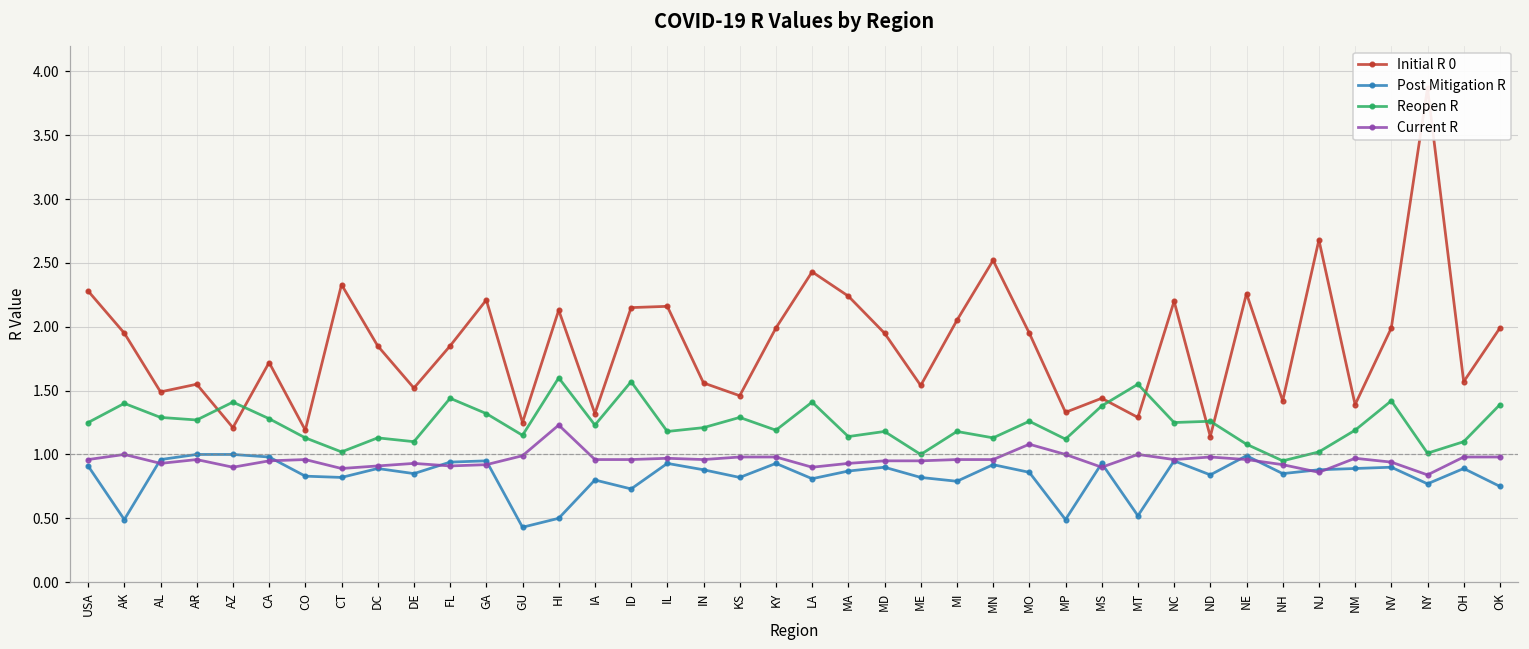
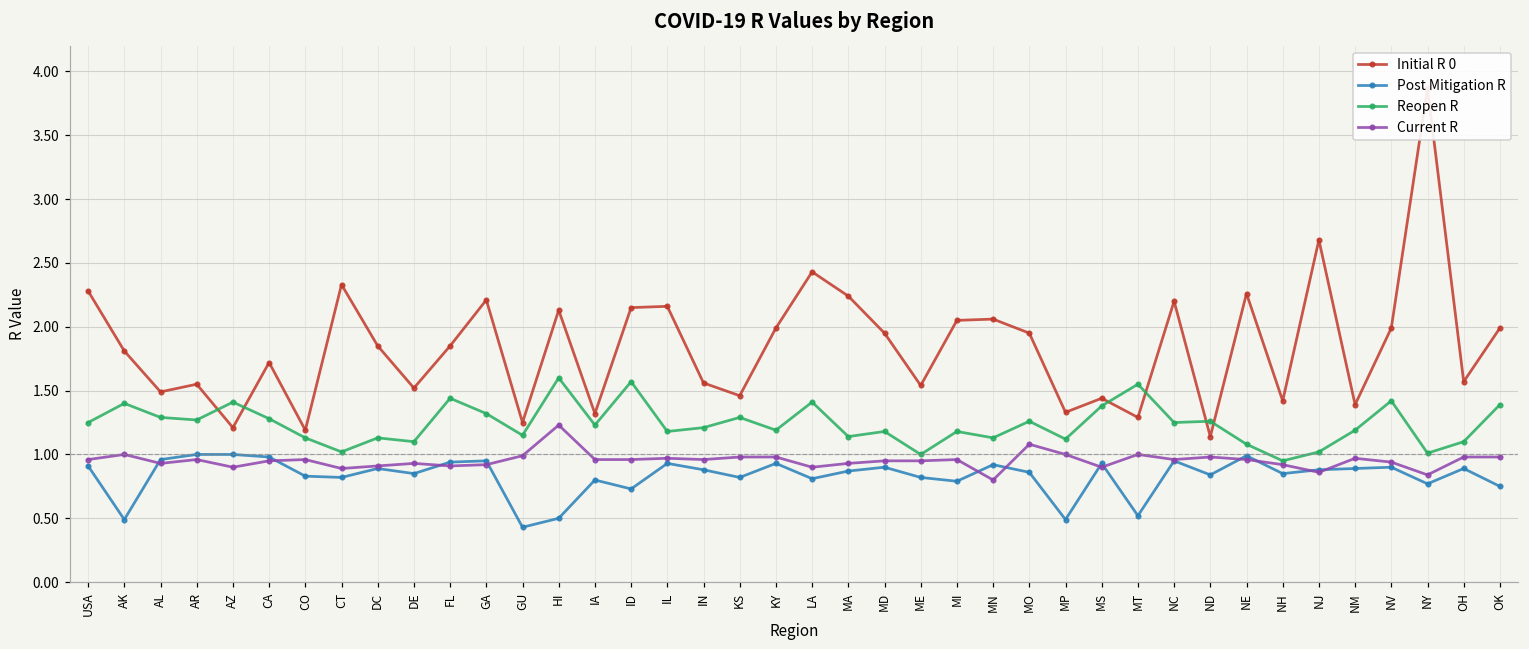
  {
    "Initial R 0": {
      "USA": 2.28,
-     "AK": 1.95,
+     "AK": 1.81,
      "AL": 1.49,
      "AR": 1.55,
      "AZ": 1.21,
      "CA": 1.72,
      "CO": 1.19,
      "CT": 2.33,
      "DC": 1.85,
      "DE": 1.52,
      "FL": 1.85,
      "GA": 2.21,
      "GU": 1.25,
      "HI": 2.13,
      "IA": 1.32,
      "ID": 2.15,
      "IL": 2.16,
      "IN": 1.56,
      "KS": 1.46,
      "KY": 1.99,
      "LA": 2.43,
      "MA": 2.24,
      "MD": 1.95,
      "ME": 1.54,
      "MI": 2.05,
-     "MN": 2.52,
+     "MN": 2.06,
      "MO": 1.95,
      "MP": 1.33,
      "MS": 1.44,
      "MT": 1.29,
      "NC": 2.20,
      "ND": 1.14,
      "NE": 2.26,
      "NH": 1.42,
      "NJ": 2.68,
      "NM": 1.39,
      "NV": 1.99,
      "OH": 1.57,
      "OK": 1.99
    },
    "Post Mitigation R": {
      "USA": 0.91,
      "AK": 0.49,
      "AL": 0.96,
      "AR": 1.00,
      "AZ": 1.00,
      "CA": 0.98,
      "CO": 0.83,
      "CT": 0.82,
      "DE": 0.85,
      "FL": 0.94,
      "GA": 0.95,
      "GU": 0.43,
      "HI": 0.50,
      "IA": 0.80,
      "ID": 0.73,
      "IL": 0.93,
      "IN": 0.88,
      "KS": 0.82,
      "KY": 0.93,
      "LA": 0.81,
      "MA": 0.87,
      "MD": 0.90,
      "ME": 0.82,
      "MI": 0.79,
      "MN": 0.92,
      "MO": 0.86,
      "MP": 0.49,
      "MS": 0.93,
      "MT": 0.52,
      "ND": 0.84,
      "NE": 0.99,
      "NH": 0.85,
      "NM": 0.89,
      "NV": 0.90,
      "NY": 0.77,
      "OH": 0.89,
      "OK": 0.75
    },
    "Reopen R": {
      "USA": 1.25,
      "AK": 1.40,
      "AL": 1.29,
      "AR": 1.27,
      "AZ": 1.41,
      "CA": 1.28,
      "CO": 1.13,
      "CT": 1.02,
      "DC": 1.13,
      "DE": 1.10,
      "FL": 1.44,
      "GA": 1.32,
      "GU": 1.15,
      "HI": 1.60,
      "IA": 1.23,
      "ID": 1.57,
      "IL": 1.18,
      "IN": 1.21,
      "KS": 1.29,
      "KY": 1.19,
      "LA": 1.41,
      "MA": 1.14,
      "MD": 1.18,
      "ME": 1.00,
      "MI": 1.18,
      "MN": 1.13,
      "MO": 1.26,
      "MP": 1.12,
      "MS": 1.38,
      "MT": 1.55,
      "NC": 1.25,
      "ND": 1.26,
      "NE": 1.08,
      "NH": 0.95,
      "NJ": 1.02,
      "NM": 1.19,
      "NV": 1.42,
      "NY": 1.01,
      "OH": 1.10,
      "OK": 1.39
    },
    "Current R": {
      "USA": 0.96,
      "AK": 1.00,
      "AL": 0.93,
      "AR": 0.96,
      "AZ": 0.90,
      "CA": 0.95,
      "CO": 0.96,
      "CT": 0.89,
      "DE": 0.93,
      "FL": 0.91,
      "GA": 0.92,
      "GU": 0.99,
      "HI": 1.23,
      "IA": 0.96,
      "ID": 0.96,
      "IL": 0.97,
      "IN": 0.96,
      "KS": 0.98,
      "KY": 0.98,
      "LA": 0.90,
      "MA": 0.93,
      "MD": 0.95,
      "ME": 0.95,
      "MI": 0.96,
-     "MN": 0.96,
+     "MN": 0.80,
      "MO": 1.08,
      "MP": 1.00,
      "MS": 0.90,
      "MT": 1.00,
      "ND": 0.98,
      "NE": 0.96,
      "NH": 0.92,
      "NM": 0.97,
      "NV": 0.94,
      "NY": 0.84,
      "OH": 0.98,
      "OK": 0.98
    }
  }
